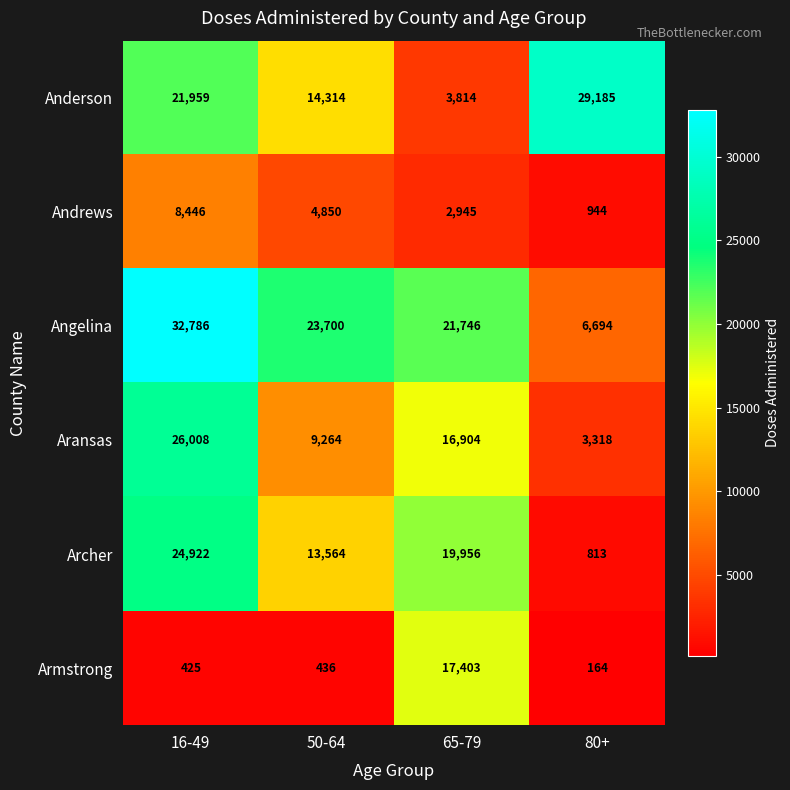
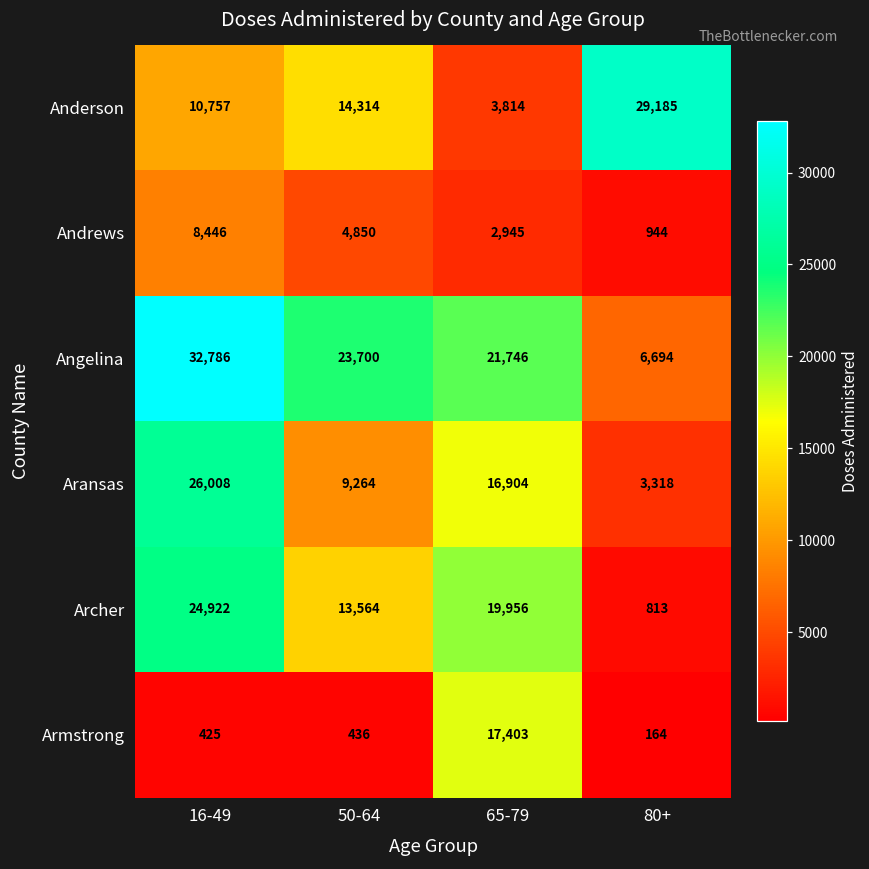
  {
    "Anderson": {
-     "16-49": "21,959",
+     "16-49": "10,757",
      "50-64": "14,314",
      "65-79": "3,814",
      "80+": "29,185"
    },
    "Andrews": {
      "16-49": "8,446",
      "50-64": "4,850",
      "65-79": "2,945",
      "80+": "944"
    },
    "Angelina": {
      "16-49": "32,786",
      "50-64": "23,700",
      "65-79": "21,746",
      "80+": "6,694"
    },
    "Aransas": {
      "16-49": "26,008",
      "50-64": "9,264",
      "65-79": "16,904",
      "80+": "3,318"
    },
    "Archer": {
      "16-49": "24,922",
      "50-64": "13,564",
      "65-79": "19,956",
      "80+": "813"
    },
    "Armstrong": {
      "16-49": "425",
      "50-64": "436",
      "65-79": "17,403",
      "80+": "164"
    }
  }
